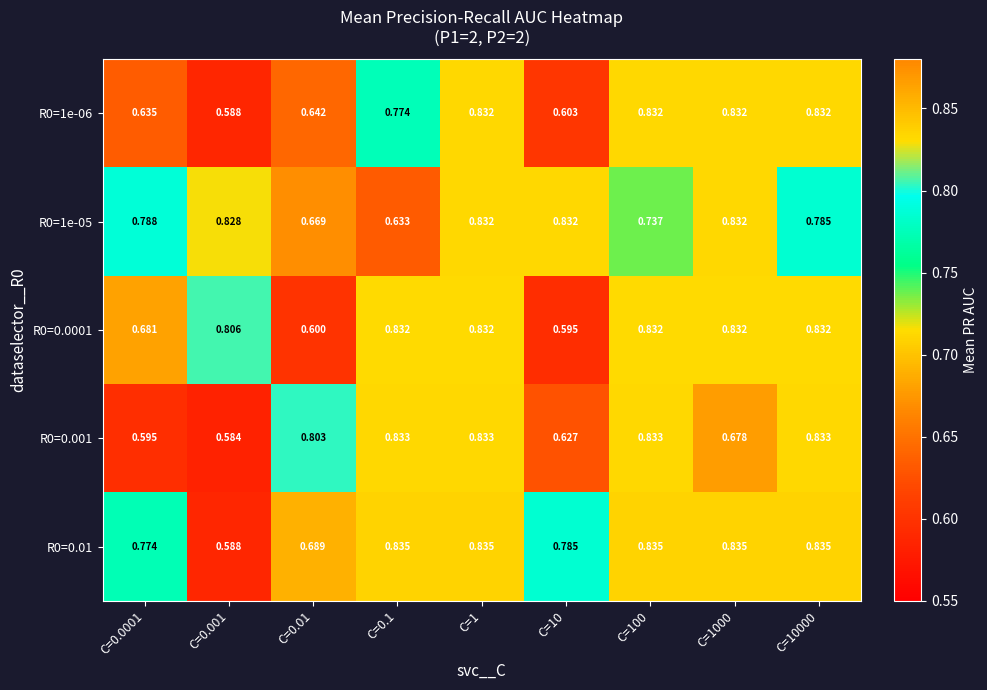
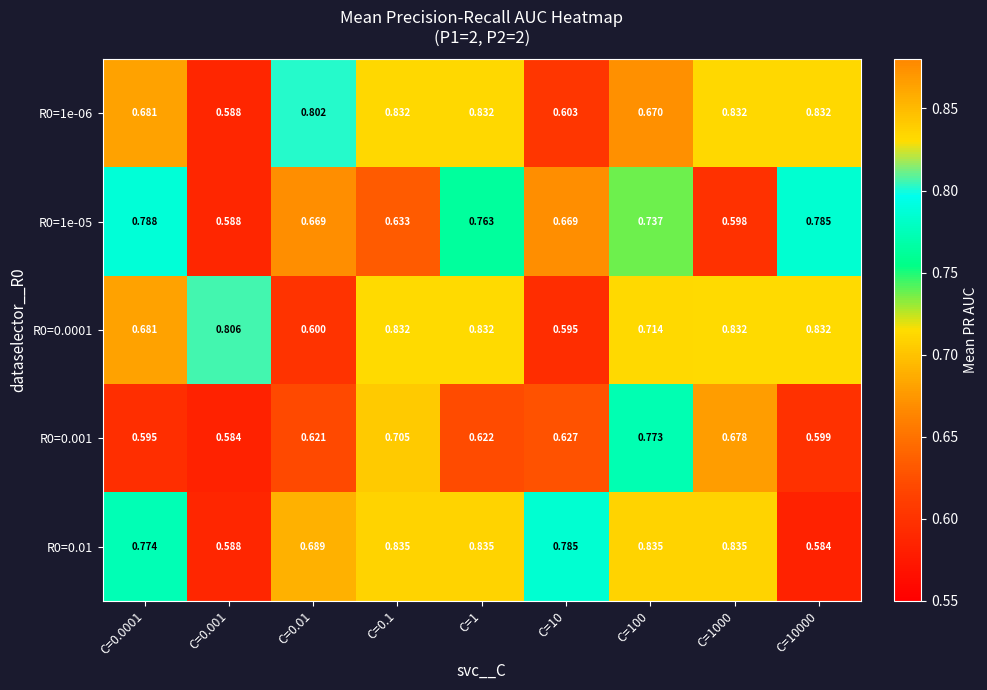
  {
    "R0=1e-06": {
-     "C=0.0001": 0.635,
+     "C=0.0001": 0.681,
      "C=0.001": 0.588,
-     "C=0.01": 0.642,
-     "C=0.1": 0.774,
+     "C=0.01": 0.802,
+     "C=0.1": 0.832,
      "C=1": 0.832,
      "C=10": 0.603,
-     "C=100": 0.832,
+     "C=100": 0.670,
      "C=1000": 0.832,
      "C=10000": 0.832
    },
    "R0=1e-05": {
      "C=0.0001": 0.788,
-     "C=0.001": 0.828,
+     "C=0.001": 0.588,
      "C=0.01": 0.669,
      "C=0.1": 0.633,
-     "C=1": 0.832,
-     "C=10": 0.832,
+     "C=1": 0.763,
+     "C=10": 0.669,
      "C=100": 0.737,
-     "C=1000": 0.832,
+     "C=1000": 0.598,
      "C=10000": 0.785
    },
    "R0=0.0001": {
      "C=0.0001": 0.681,
      "C=0.001": 0.806,
      "C=0.01": 0.600,
      "C=0.1": 0.832,
      "C=1": 0.832,
      "C=10": 0.595,
-     "C=100": 0.832,
+     "C=100": 0.714,
      "C=1000": 0.832,
      "C=10000": 0.832
    },
    "R0=0.001": {
      "C=0.0001": 0.595,
      "C=0.001": 0.584,
-     "C=0.01": 0.803,
-     "C=0.1": 0.833,
-     "C=1": 0.833,
+     "C=0.01": 0.621,
+     "C=0.1": 0.705,
+     "C=1": 0.622,
      "C=10": 0.627,
-     "C=100": 0.833,
+     "C=100": 0.773,
      "C=1000": 0.678,
-     "C=10000": 0.833
+     "C=10000": 0.599
    },
    "R0=0.01": {
      "C=0.0001": 0.774,
      "C=0.001": 0.588,
      "C=0.01": 0.689,
      "C=0.1": 0.835,
      "C=1": 0.835,
      "C=10": 0.785,
      "C=100": 0.835,
      "C=1000": 0.835,
-     "C=10000": 0.835
+     "C=10000": 0.584
    }
  }
